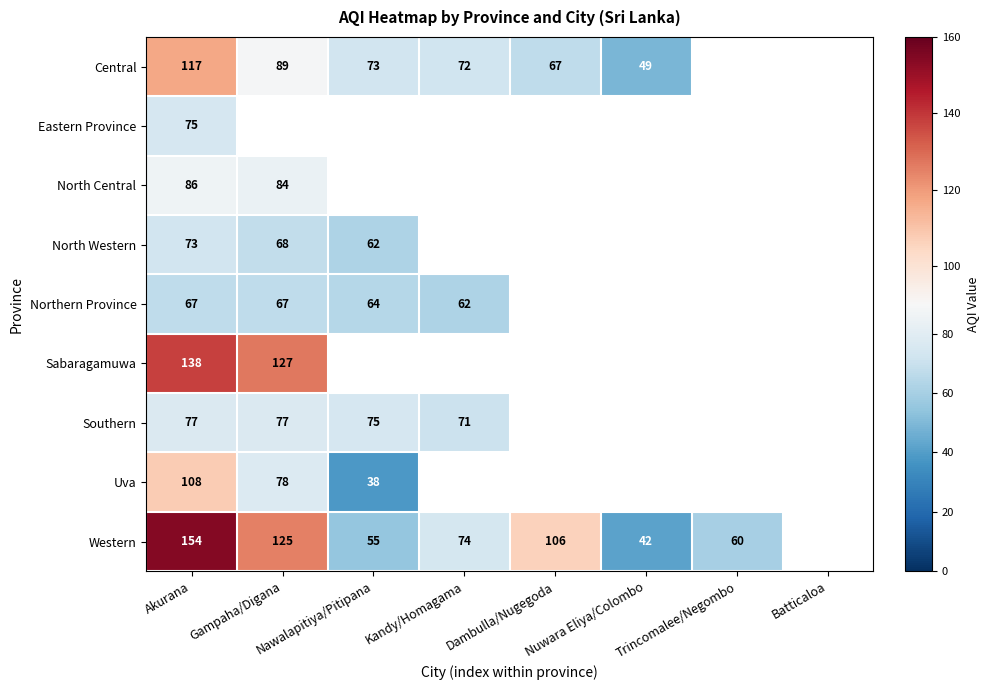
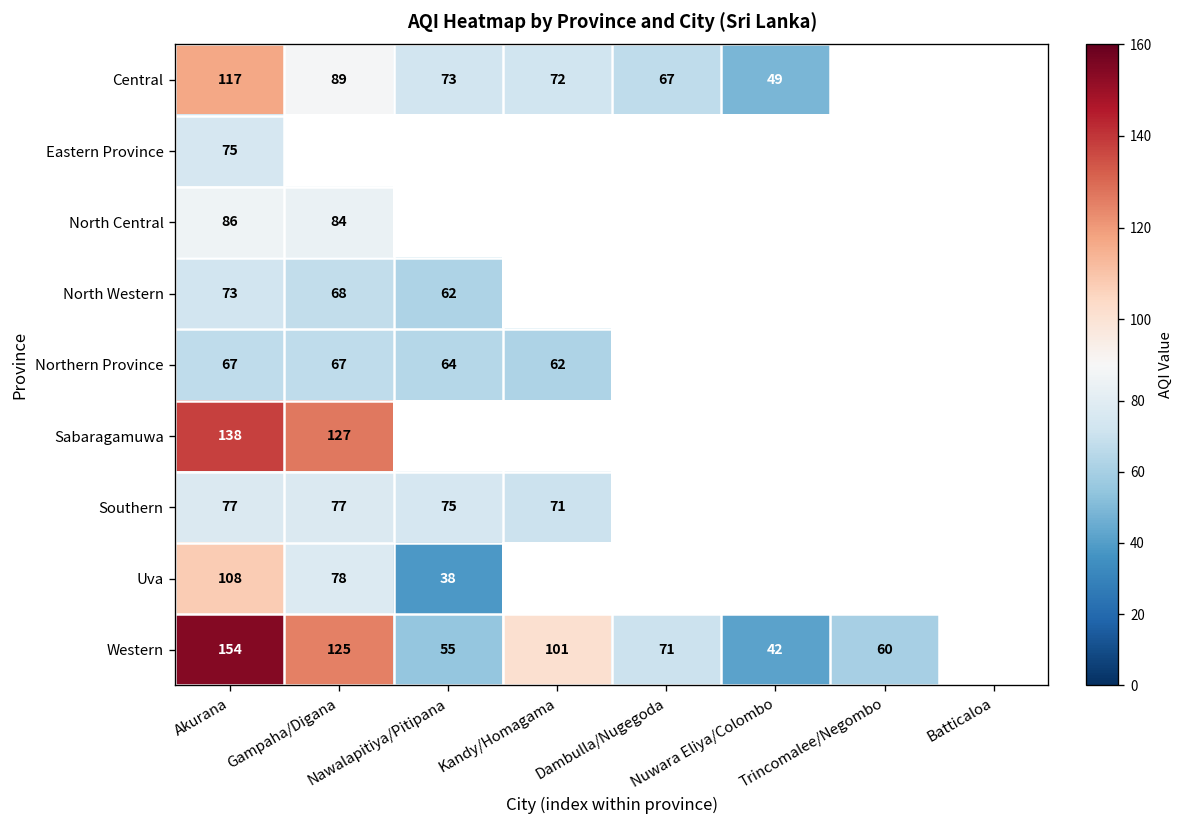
  {
    "Central": {
      "Akurana": 117,
      "Gampaha/Digana": 89,
      "Nawalapitiya/Pitipana": 73,
      "Kandy/Homagama": 72,
      "Dambulla/Nugegoda": 67,
      "Nuwara Eliya/Colombo": 49
    },
    "Eastern Province": {
      "Akurana": 75
    },
    "North Central": {
      "Akurana": 86,
      "Gampaha/Digana": 84
    },
    "North Western": {
      "Akurana": 73,
      "Gampaha/Digana": 68,
      "Nawalapitiya/Pitipana": 62
    },
    "Northern Province": {
      "Akurana": 67,
      "Gampaha/Digana": 67,
      "Nawalapitiya/Pitipana": 64,
      "Kandy/Homagama": 62
    },
    "Sabaragamuwa": {
      "Akurana": 138,
      "Gampaha/Digana": 127
    },
    "Southern": {
      "Akurana": 77,
      "Gampaha/Digana": 77,
      "Nawalapitiya/Pitipana": 75,
      "Kandy/Homagama": 71
    },
    "Uva": {
      "Akurana": 108,
      "Gampaha/Digana": 78,
      "Nawalapitiya/Pitipana": 38
    },
    "Western": {
      "Akurana": 154,
      "Gampaha/Digana": 125,
      "Nawalapitiya/Pitipana": 55,
-     "Kandy/Homagama": 74,
-     "Dambulla/Nugegoda": 106,
+     "Kandy/Homagama": 101,
+     "Dambulla/Nugegoda": 71,
      "Nuwara Eliya/Colombo": 42,
      "Trincomalee/Negombo": 60
    }
  }
